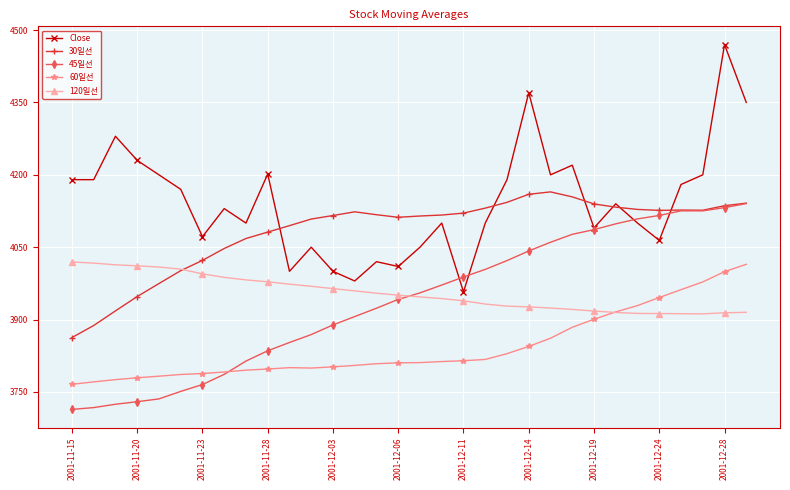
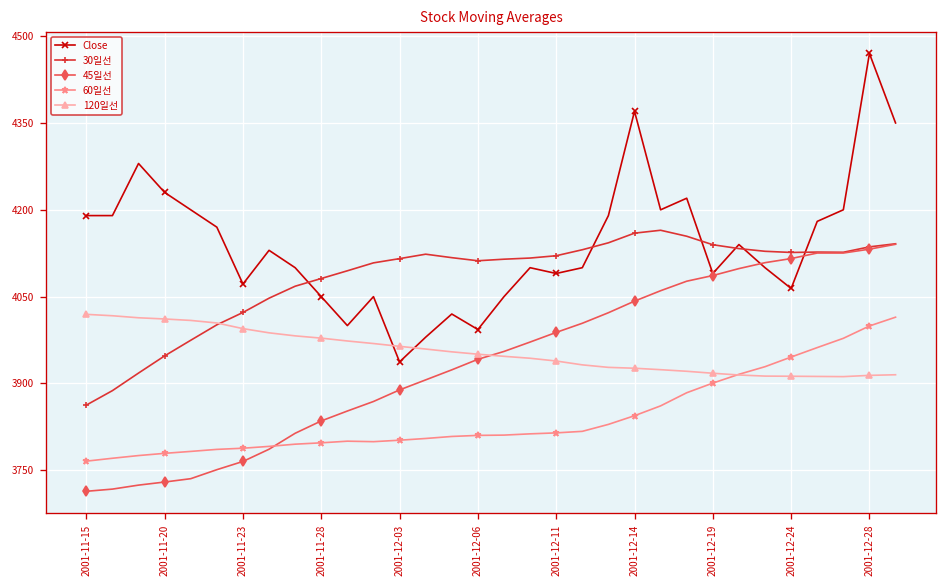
  {
    "Close": {
      "2001-11-15": 4190,
      "2001-11-20": 4230,
      "2001-11-23": 4070,
-     "2001-11-28": 4200,
-     "2001-12-03": 4000,
-     "2001-12-06": 4010,
-     "2001-12-11": 3960,
+     "2001-11-28": 4050,
+     "2001-12-03": 3940,
+     "2001-12-06": 3990,
+     "2001-12-11": 4090,
      "2001-12-14": 4370,
      "2001-12-24": 4060,
      "2001-12-28": 4470
    }
  }
